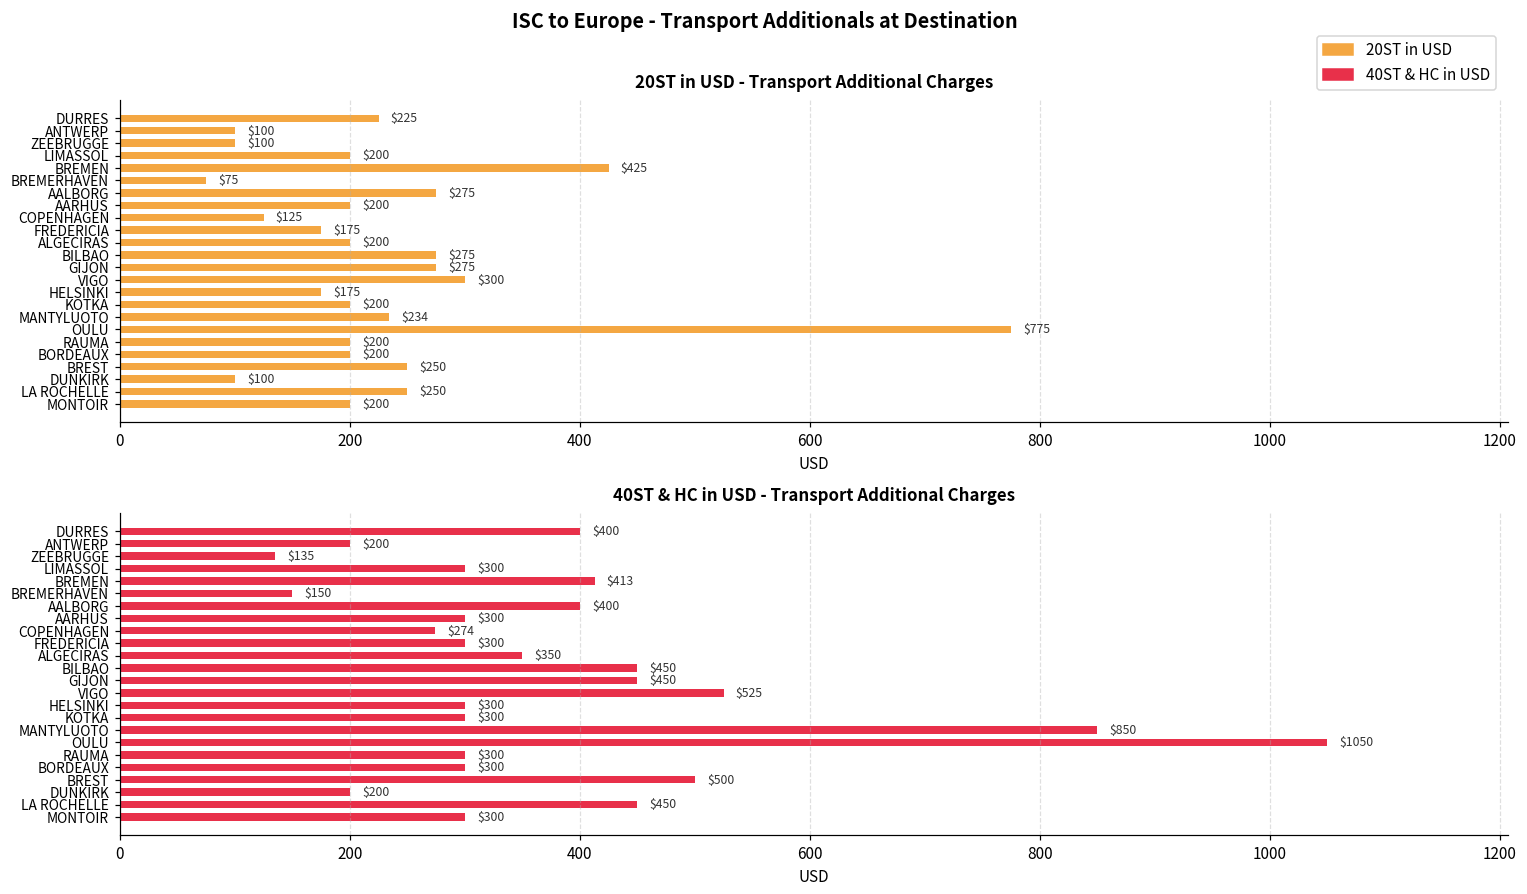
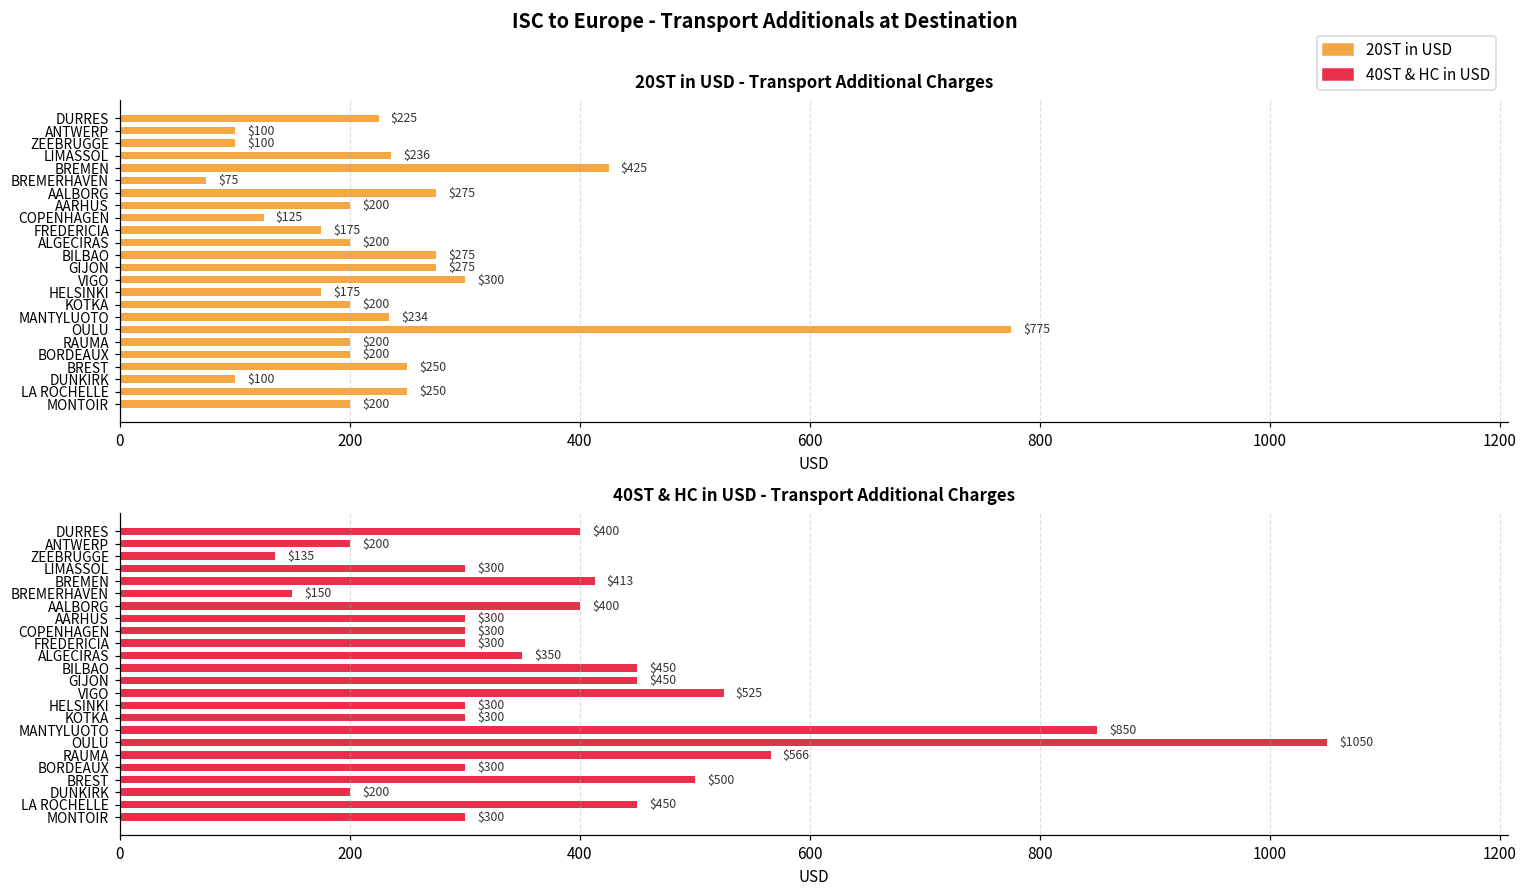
  {
    "20ST in USD - Transport Additional Charges": {
      "DURRES": "$225",
      "ANTWERP": "$100",
      "ZEEBRUGGE": "$100",
-     "LIMASSOL": "$200",
+     "LIMASSOL": "$236",
      "BREMEN": "$425",
      "BREMERHAVEN": "$75",
      "AALBORG": "$275",
      "AARHUS": "$200",
      "COPENHAGEN": "$125",
      "FREDERICIA": "$175",
      "ALGECIRAS": "$200",
      "BILBAO": "$275",
      "GIJON": "$275",
      "VIGO": "$300",
      "HELSINKI": "$175",
      "KOTKA": "$200",
      "MANTYLUOTO": "$234",
      "OULU": "$775",
      "RAUMA": "$200",
      "BORDEAUX": "$200",
      "BREST": "$250",
      "DUNKIRK": "$100",
      "LA ROCHELLE": "$250",
      "MONTOIR": "$200"
    },
    "40ST & HC in USD - Transport Additional Charges": {
      "DURRES": "$400",
      "ANTWERP": "$200",
      "ZEEBRUGGE": "$135",
      "LIMASSOL": "$300",
      "BREMEN": "$413",
      "BREMERHAVEN": "$150",
      "AALBORG": "$400",
      "AARHUS": "$300",
-     "COPENHAGEN": "$274",
+     "COPENHAGEN": "$300",
      "FREDERICIA": "$300",
      "ALGECIRAS": "$350",
      "BILBAO": "$450",
      "GIJON": "$450",
      "VIGO": "$525",
      "HELSINKI": "$300",
      "KOTKA": "$300",
      "MANTYLUOTO": "$850",
      "OULU": "$1050",
-     "RAUMA": "$300",
+     "RAUMA": "$566",
      "BORDEAUX": "$300",
      "BREST": "$500",
      "DUNKIRK": "$200",
      "LA ROCHELLE": "$450",
      "MONTOIR": "$300"
    }
  }
